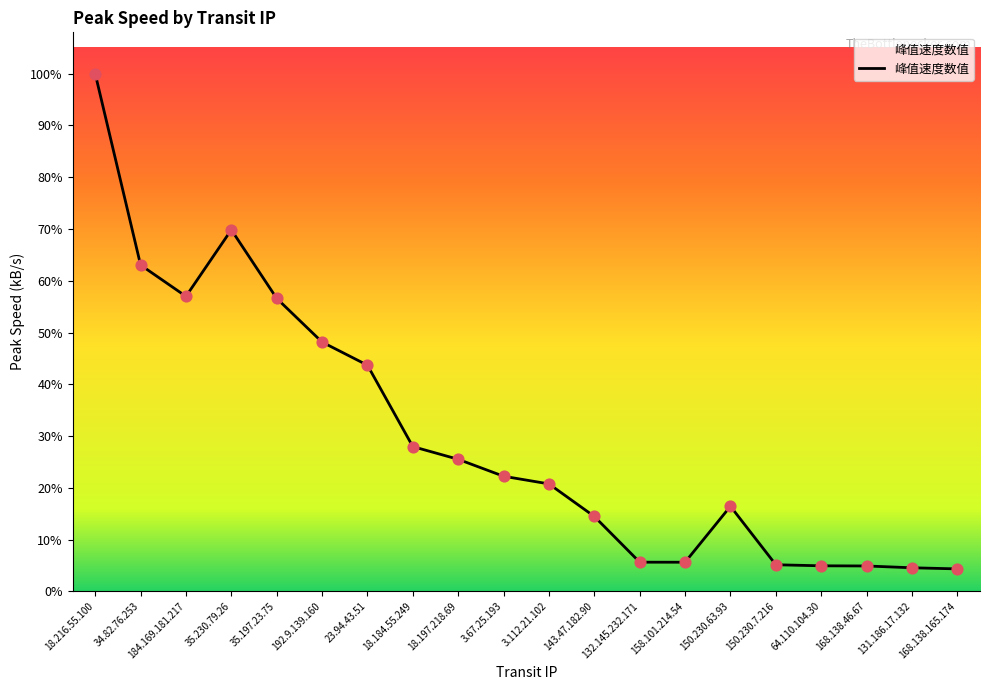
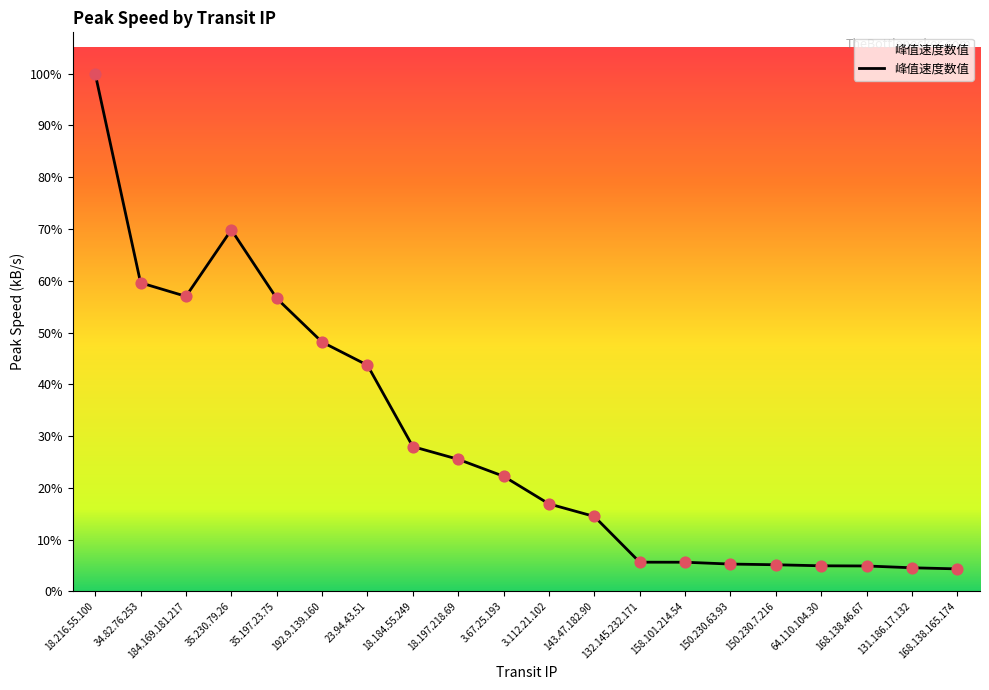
  {
    "18.216.55.100": "100%",
-   "34.82.76.253": "63%",
+   "34.82.76.253": "60%",
    "184.169.181.217": "57%",
    "35.230.79.26": "70%",
    "35.197.23.75": "57%",
    "192.9.139.160": "48%",
    "23.94.43.51": "44%",
    "18.184.55.249": "28%",
    "18.197.218.69": "26%",
    "3.67.25.193": "22%",
-   "3.112.21.102": "21%",
+   "3.112.21.102": "17%",
    "143.47.182.90": "14%",
    "132.145.232.171": "6%",
    "158.101.214.54": "6%",
-   "150.230.63.93": "16%",
+   "150.230.63.93": "5%",
    "150.230.7.216": "5%",
    "64.110.104.30": "5%",
    "168.138.46.67": "5%",
    "131.186.17.132": "5%",
    "168.138.165.174": "4%"
  }
